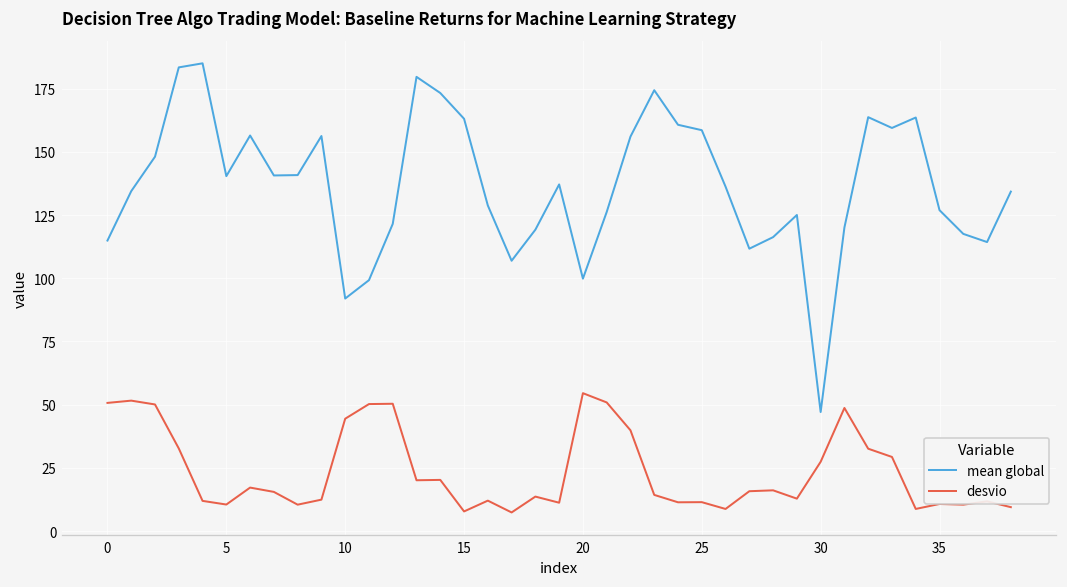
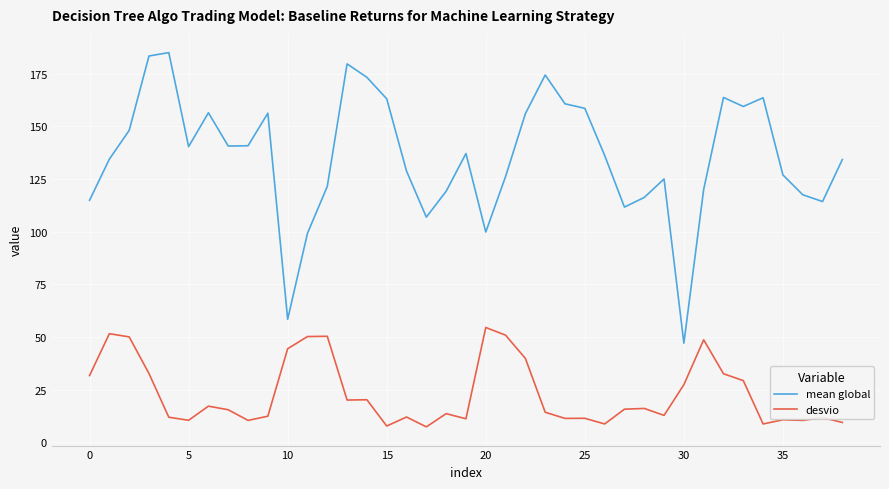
  {
    "mean global": {
      "0": 115,
      "5": 140,
-     "10": 92,
+     "10": 58,
      "15": 163,
      "20": 100,
      "25": 159,
      "30": 47,
      "35": 127
    },
    "desvio": {
-     "0": 51,
+     "0": 32,
      "5": 11,
      "10": 44,
      "15": 8,
      "20": 55,
      "25": 11,
      "30": 27,
      "35": 11
    }
  }
